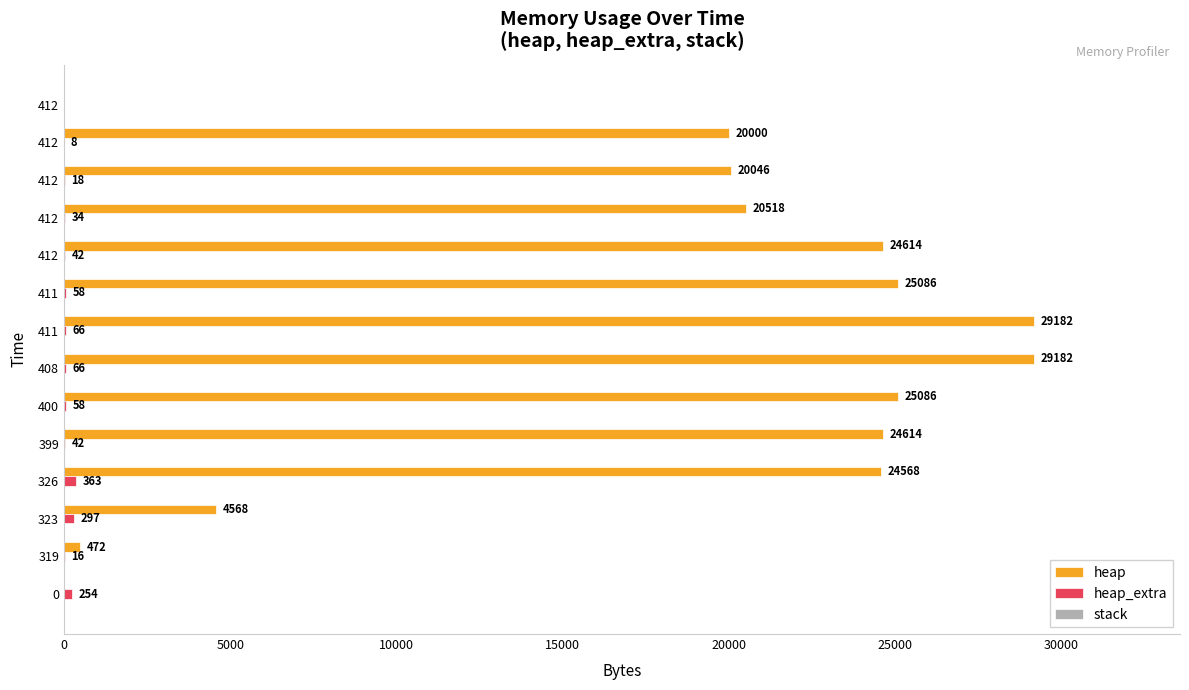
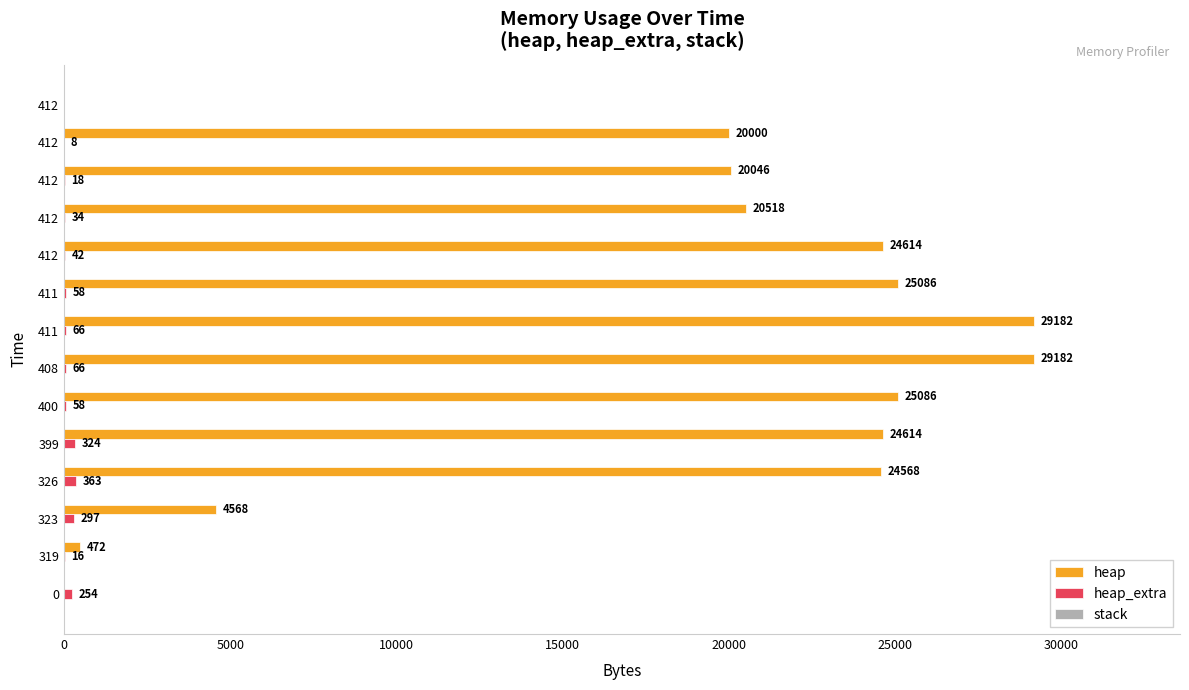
  {
    "heap": {
      "408": 29182,
      "400": 25086,
      "399": 24614,
      "326": 24568,
      "323": 4568,
      "319": 472
    },
    "heap_extra": {
      "408": 66,
      "400": 58,
-     "399": 42,
+     "399": 324,
      "326": 363,
      "323": 297,
      "319": 16,
      "0": 254
    },
    "stack": {
      "408": 0,
      "400": 0,
      "399": 0,
      "326": 0,
      "323": 0,
      "319": 0,
      "0": 0
    }
  }
